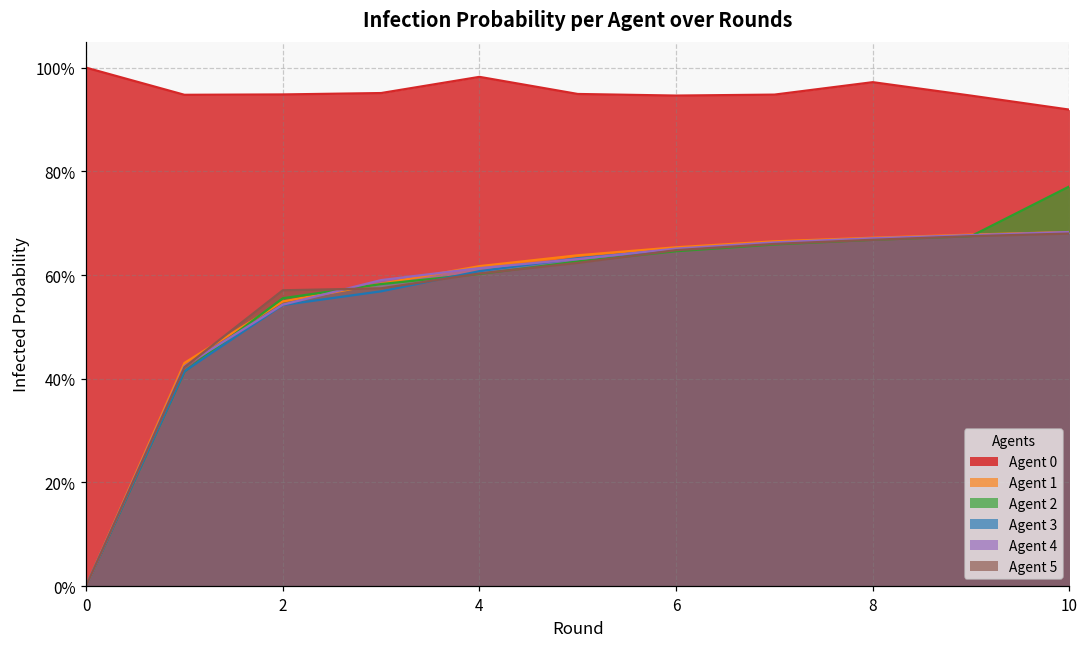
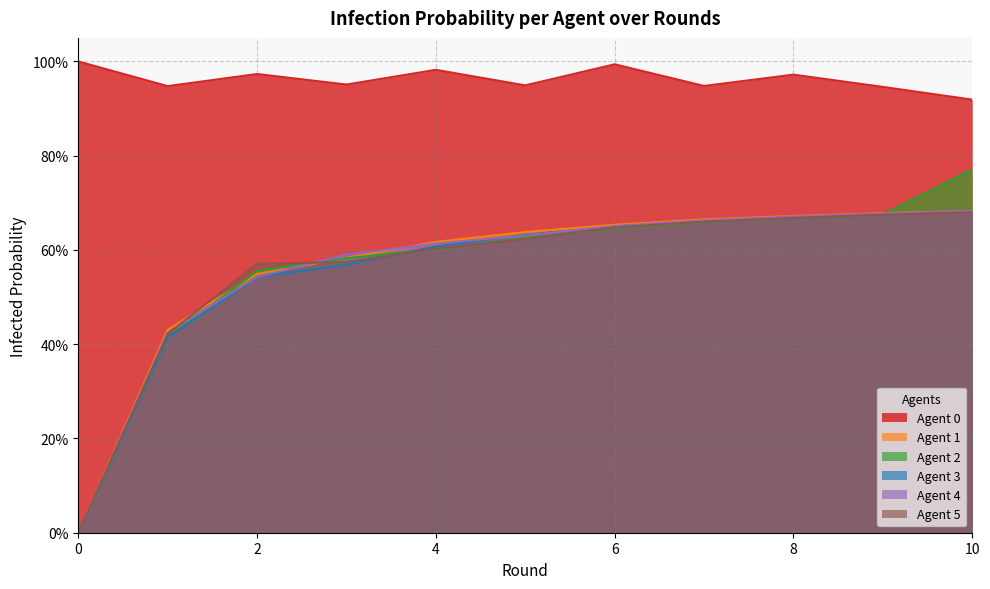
  {
    "Agent 0": {
      "0": "100%",
-     "2": "95%",
+     "2": "97%",
      "4": "98%",
-     "6": "95%",
+     "6": "99%",
      "8": "97%",
      "10": "92%"
    },
    "Agent 1": {
      "2": "55%"
    },
    "Agent 2": {
      "2": "56%",
      "10": "77%"
    },
    "Agent 5": {
      "2": "57%"
    }
  }
